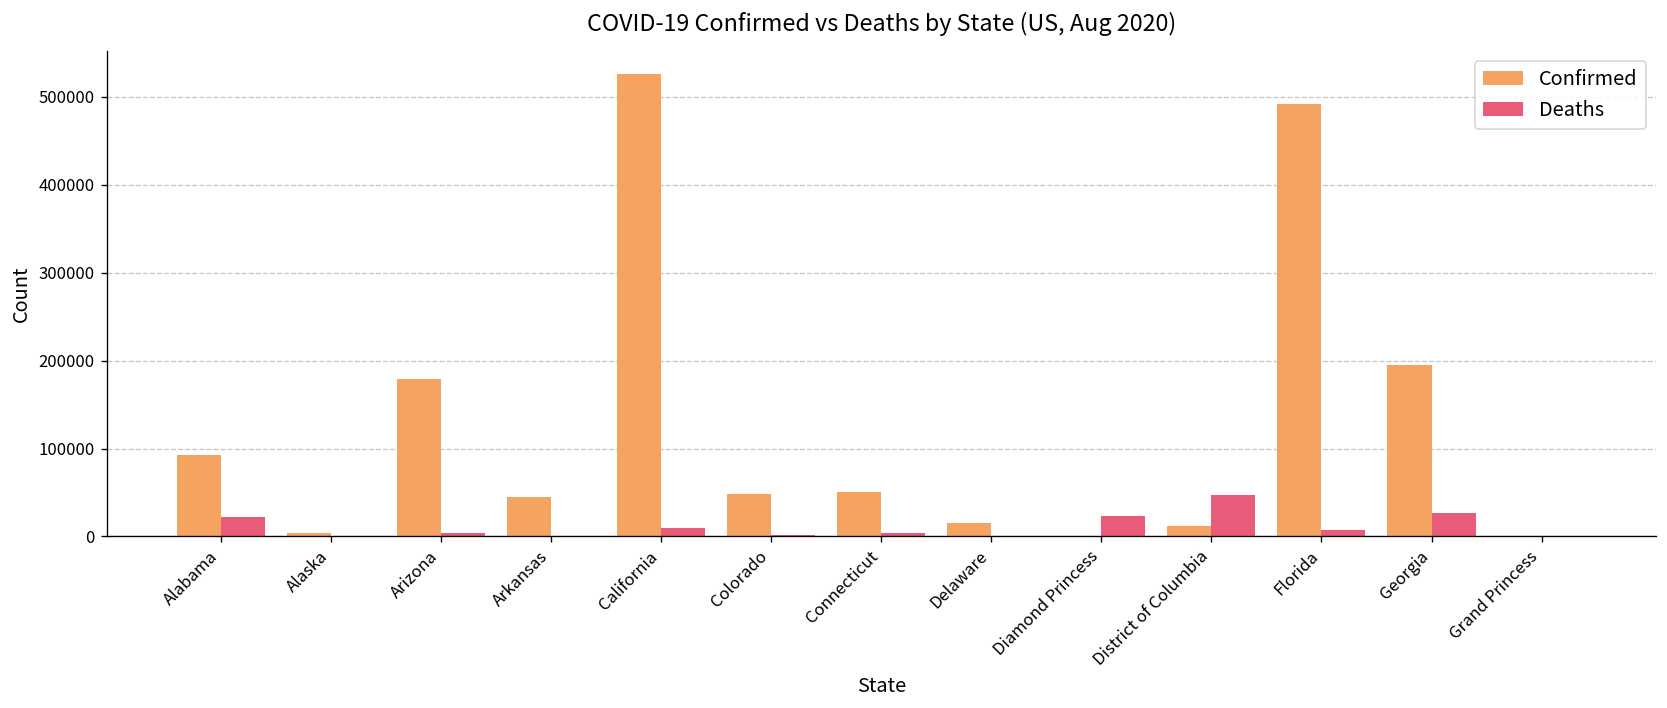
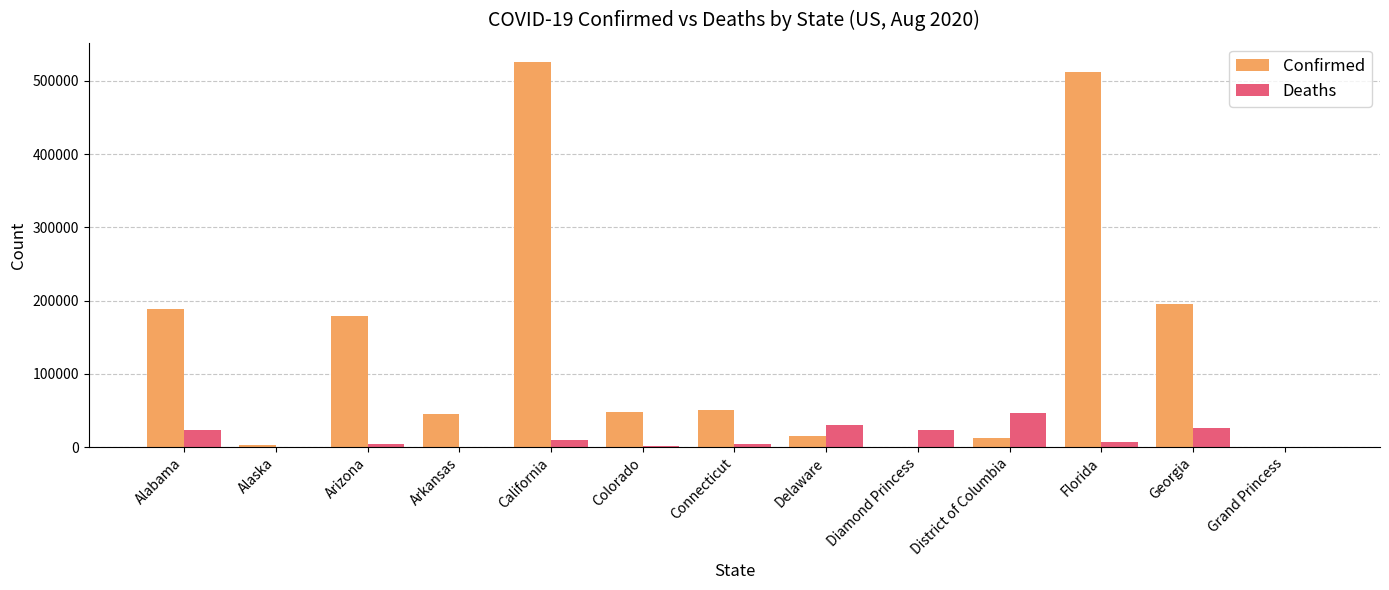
  {
    "Confirmed": {
-     "Alabama": 90000,
+     "Alabama": 190000,
      "Arizona": 180000,
      "Arkansas": 40000,
      "California": 530000,
      "Colorado": 50000,
      "Connecticut": 50000,
      "Delaware": 20000,
      "District of Columbia": 10000,
-     "Florida": 490000,
+     "Florida": 510000,
      "Georgia": 200000
    },
    "Deaths": {
      "Alabama": 20000,
      "Arizona": 0,
      "California": 10000,
      "Connecticut": 0,
-     "Delaware": 0,
+     "Delaware": 30000,
      "Diamond Princess": 20000,
      "District of Columbia": 50000,
      "Florida": 10000,
      "Georgia": 30000
    }
  }
